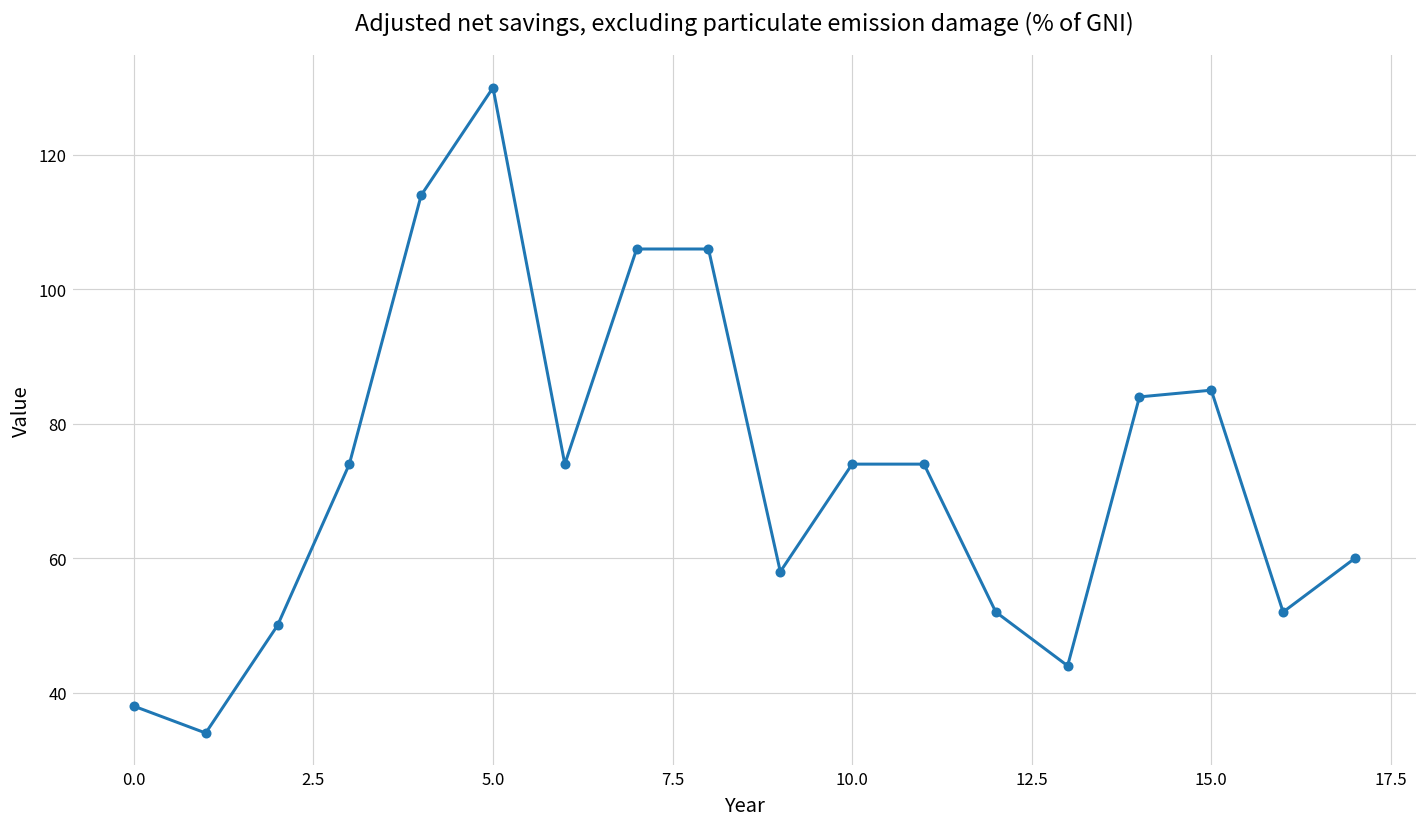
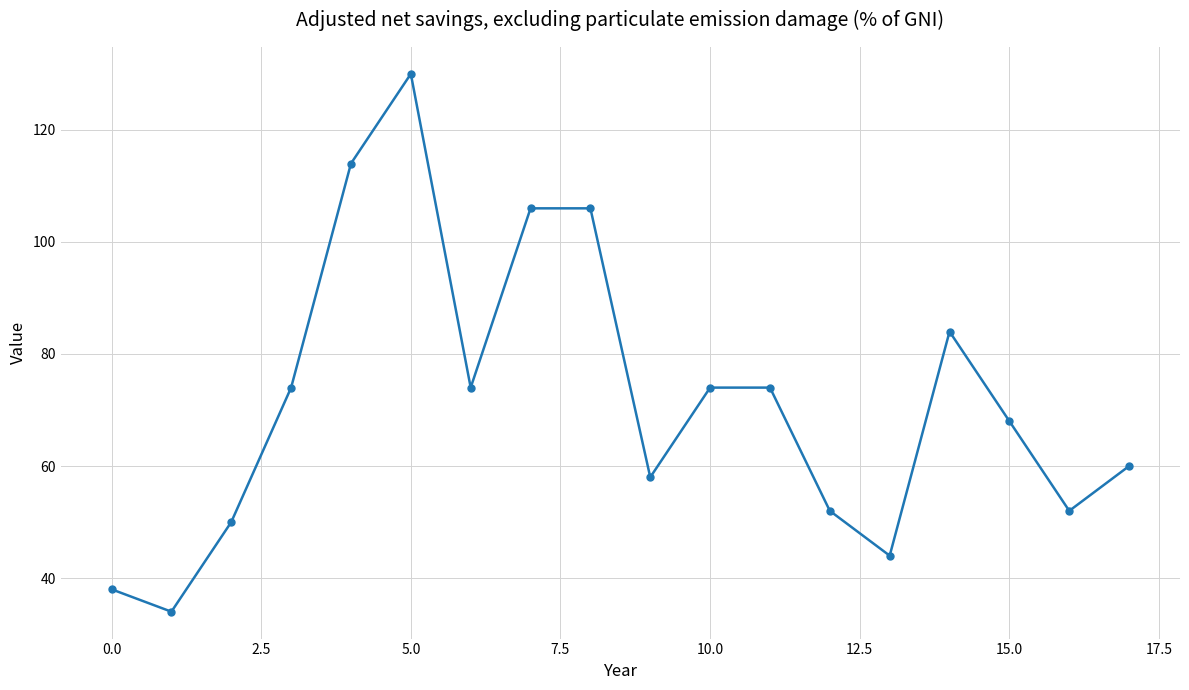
  {
    "0.0": 38,
    "5.0": 130,
    "10.0": 74,
-   "15.0": 85
+   "15.0": 68
  }
